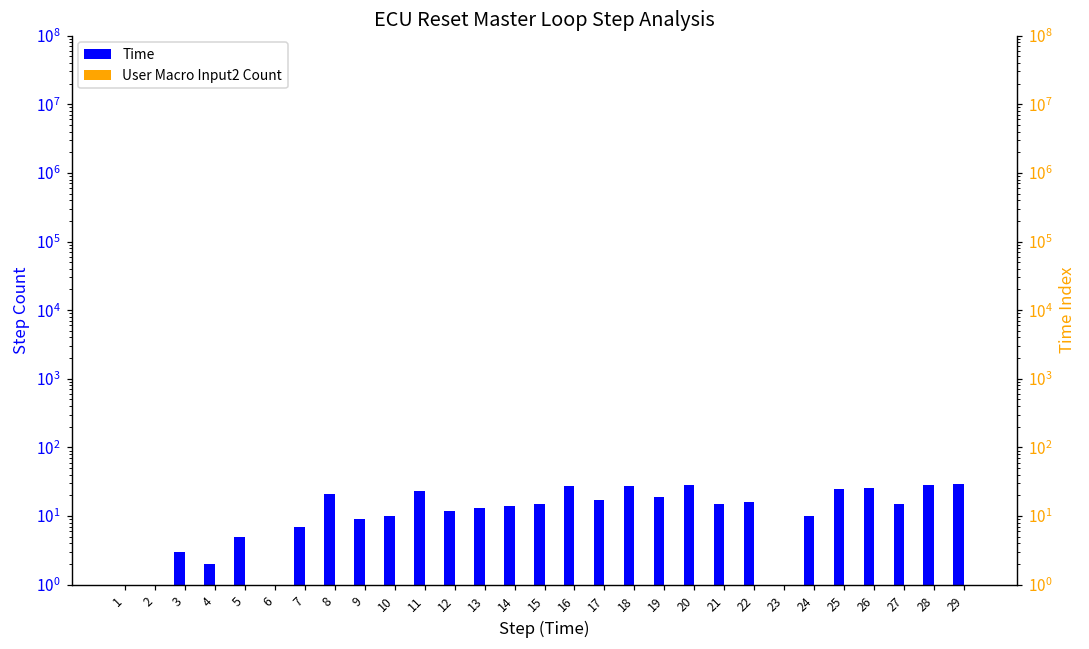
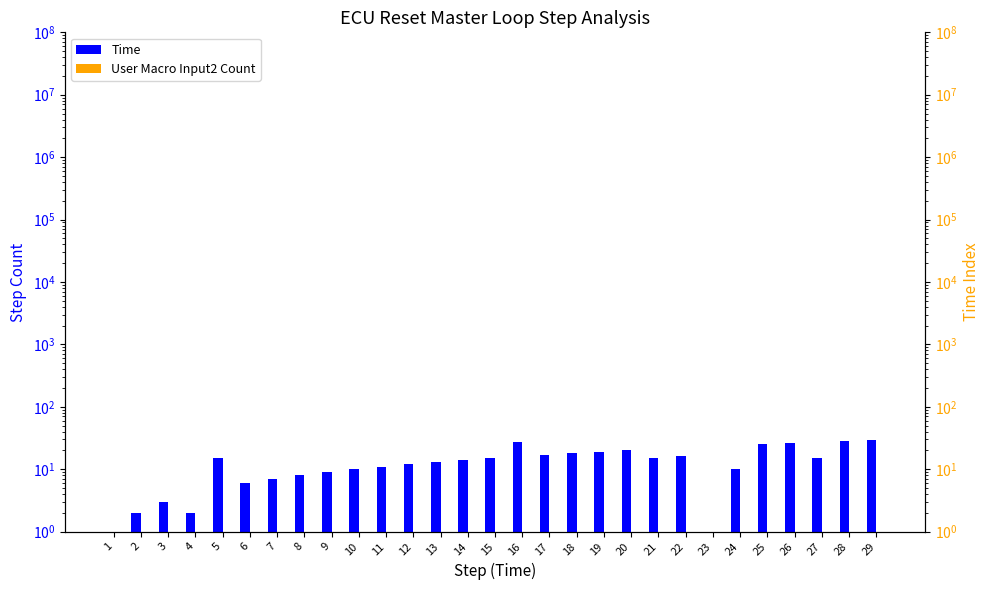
  {
    "Time": {
      "1": 1,
-     "2": 1,
+     "2": 2,
      "3": 3,
      "4": 2,
-     "5": 5,
-     "6": 1,
+     "5": 15,
+     "6": 6,
      "7": 7,
-     "8": 21,
+     "8": 8,
      "9": 9,
      "10": 10,
-     "11": 23,
+     "11": 11,
      "12": 12,
      "13": 13,
      "14": 14,
      "15": 15,
      "16": 27,
      "17": 17,
-     "18": 27,
+     "18": 18,
      "19": 19,
-     "20": 30,
+     "20": 20,
      "21": 15,
      "22": 16,
      "23": 1,
      "24": 10,
      "25": 25,
      "26": 26,
      "27": 15,
      "28": 30,
      "29": 30
    },
    "User Macro Input2 Count": {
      "1": 1.0,
      "2": 1.0,
      "3": 1.0,
      "4": 1.0,
      "5": 1.0,
      "6": 1.0,
      "7": 1.0,
      "8": 1.0,
      "9": 1.0,
      "10": 1.0,
      "11": 1.0,
      "12": 1.0,
      "13": 1.0,
      "14": 1.0,
      "15": 1.0,
      "16": 1.0,
      "17": 1.0,
      "18": 1.0,
      "19": 1.0,
      "20": 1.0,
      "21": 1.0,
      "22": 1.0,
      "23": 1.0,
      "24": 1.0,
      "25": 1.0,
      "26": 1.0,
      "27": 1.0,
      "28": 1.0,
      "29": 1.0
    }
  }
